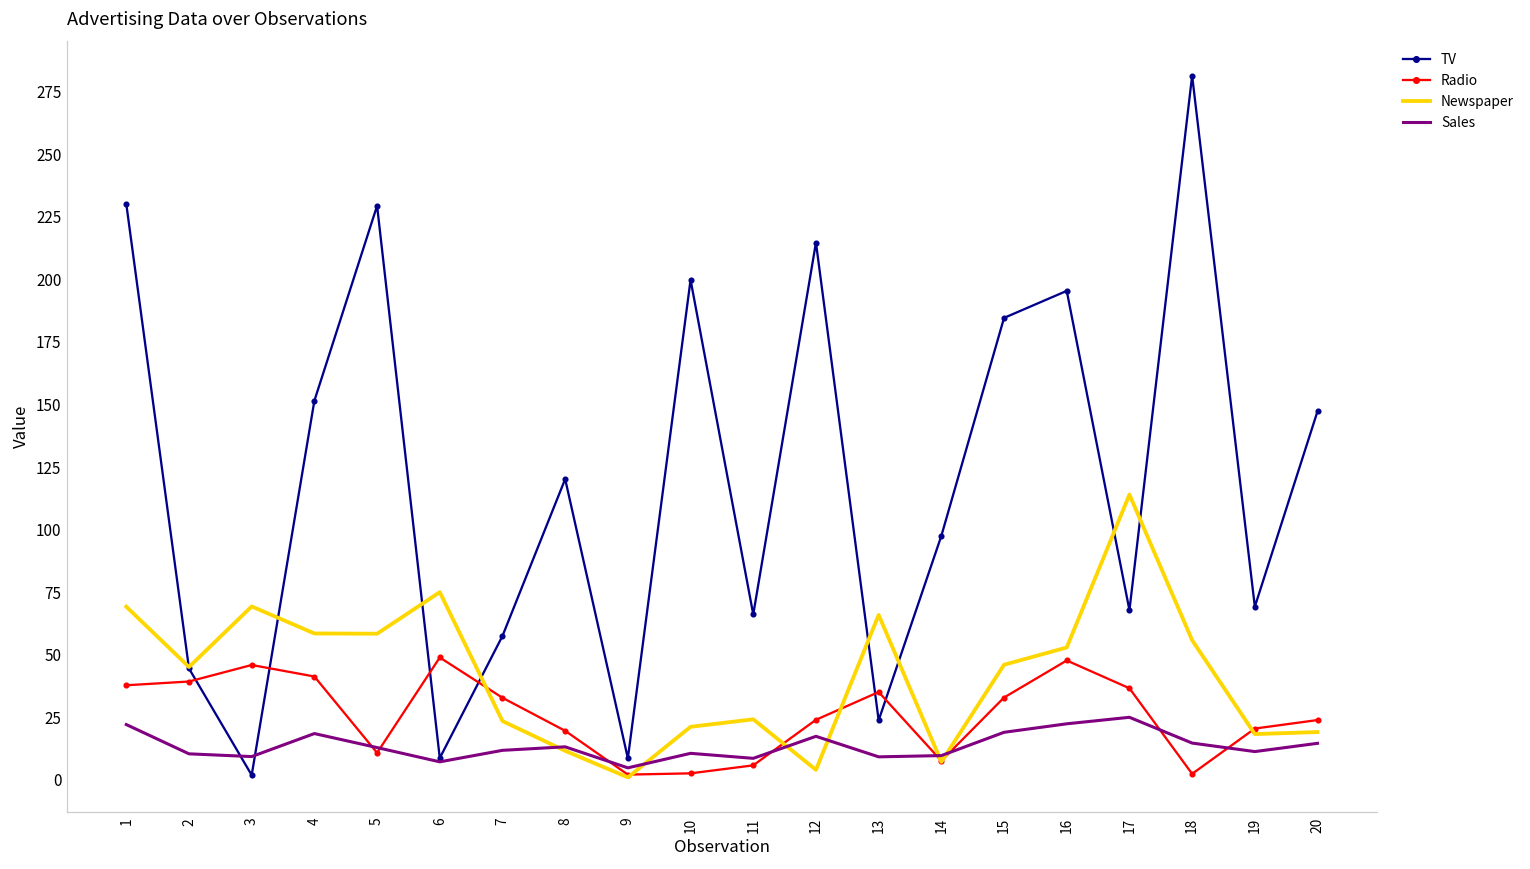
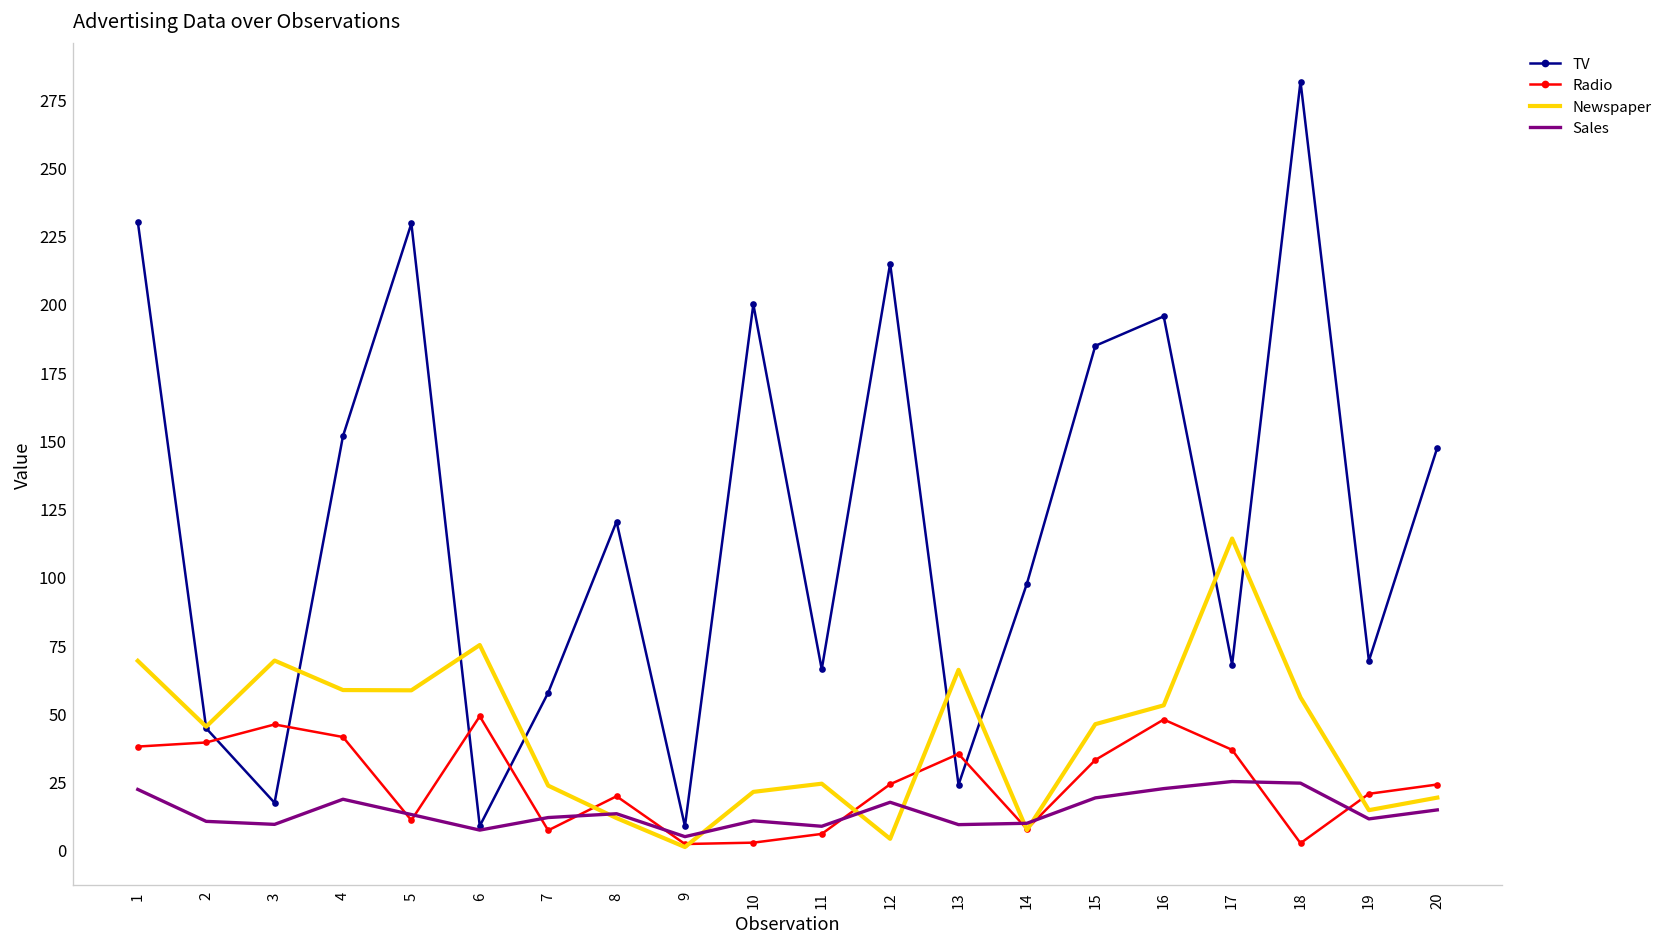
  {
    "TV": {
      "1": 230,
-     "3": 2,
+     "3": 17,
      "4": 152,
      "5": 229,
      "6": 9,
      "7": 58,
      "8": 120,
      "9": 9,
      "10": 200,
      "11": 66,
      "12": 215,
      "13": 24,
      "14": 98,
      "15": 185,
      "16": 195,
      "17": 68,
      "18": 281,
      "19": 69,
      "20": 147
    },
    "Radio": {
      "1": 38,
      "2": 39,
      "3": 46,
      "4": 41,
      "5": 11,
      "6": 49,
-     "7": 33,
+     "7": 7,
      "8": 20,
      "10": 3,
      "11": 6,
      "12": 24,
      "13": 35,
      "15": 33,
      "16": 48,
      "17": 37,
      "18": 2,
      "19": 21,
      "20": 24
    },
    "Newspaper": {
      "1": 69,
      "3": 69,
      "4": 59,
      "5": 58,
      "6": 75,
      "7": 24,
      "8": 12,
      "10": 21,
      "11": 24,
      "12": 4,
      "13": 66,
      "15": 46,
      "16": 53,
      "17": 114,
      "18": 56,
-     "19": 18,
+     "19": 15,
      "20": 19
    },
    "Sales": {
      "1": 22,
      "2": 10,
      "3": 9,
      "4": 19,
      "5": 13,
      "6": 7,
      "7": 12,
      "8": 13,
      "9": 5,
      "10": 11,
      "11": 9,
      "12": 17,
      "13": 9,
      "14": 10,
      "15": 19,
      "16": 22,
      "17": 25,
-     "18": 15,
+     "18": 24,
      "19": 11,
      "20": 15
    }
  }
